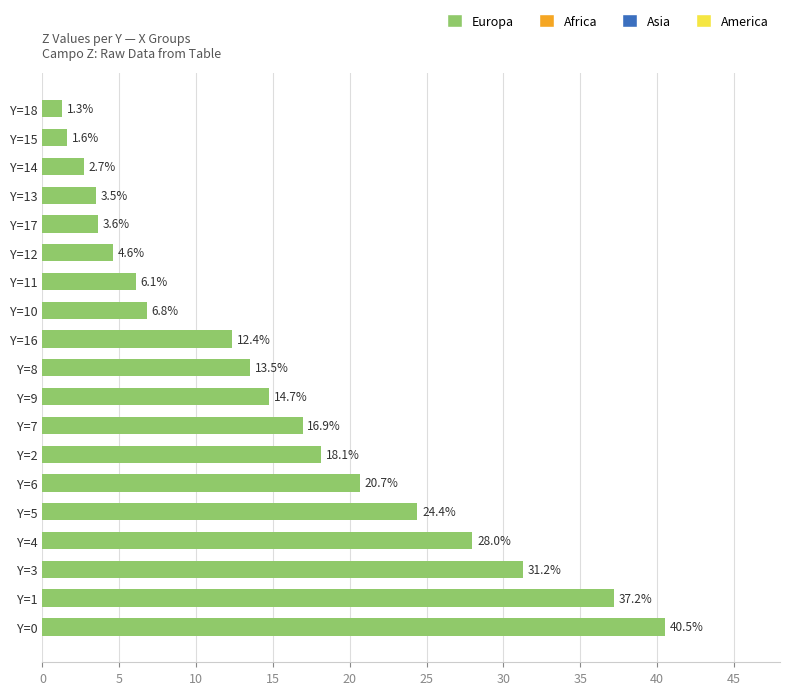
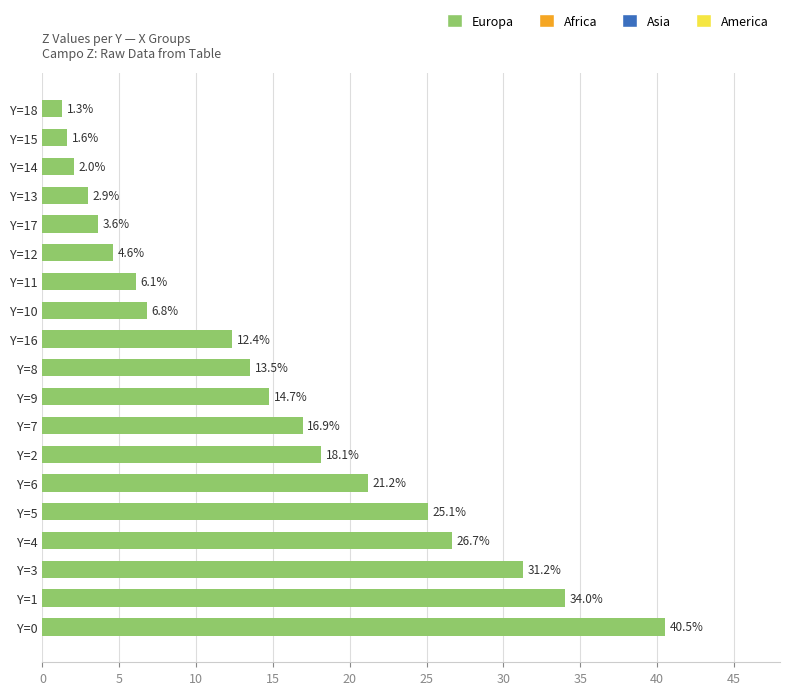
  {
    "Y=18": "1.3%",
    "Y=15": "1.6%",
-   "Y=14": "2.7%",
-   "Y=13": "3.5%",
+   "Y=14": "2.0%",
+   "Y=13": "2.9%",
    "Y=17": "3.6%",
    "Y=12": "4.6%",
    "Y=11": "6.1%",
    "Y=10": "6.8%",
    "Y=16": "12.4%",
    "Y=8": "13.5%",
    "Y=9": "14.7%",
    "Y=7": "16.9%",
    "Y=2": "18.1%",
-   "Y=6": "20.7%",
-   "Y=5": "24.4%",
-   "Y=4": "28.0%",
+   "Y=6": "21.2%",
+   "Y=5": "25.1%",
+   "Y=4": "26.7%",
    "Y=3": "31.2%",
-   "Y=1": "37.2%",
+   "Y=1": "34.0%",
    "Y=0": "40.5%"
  }
